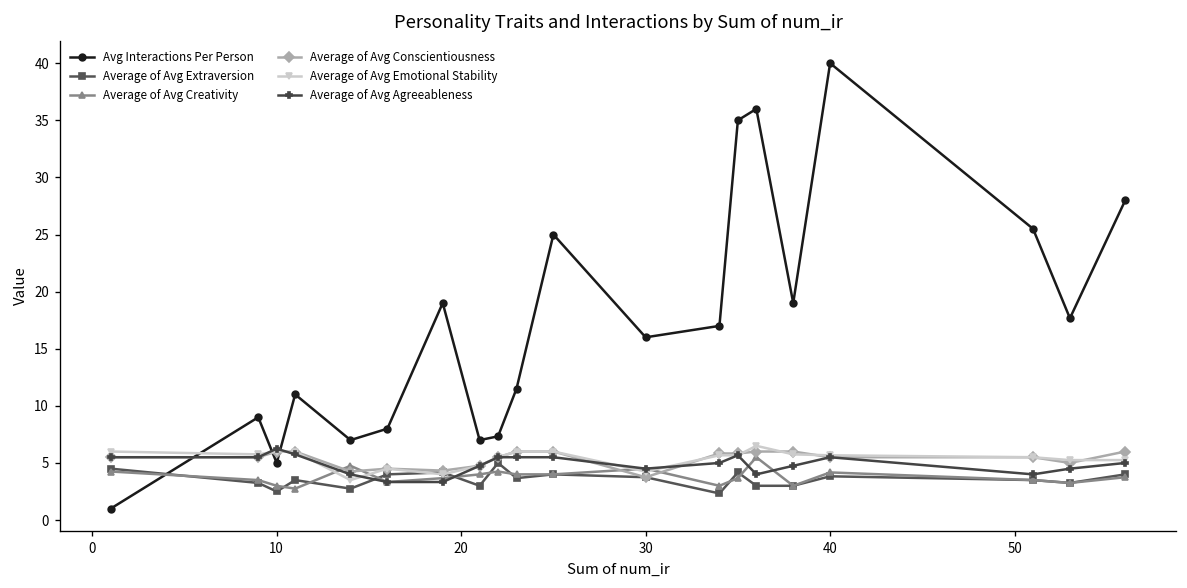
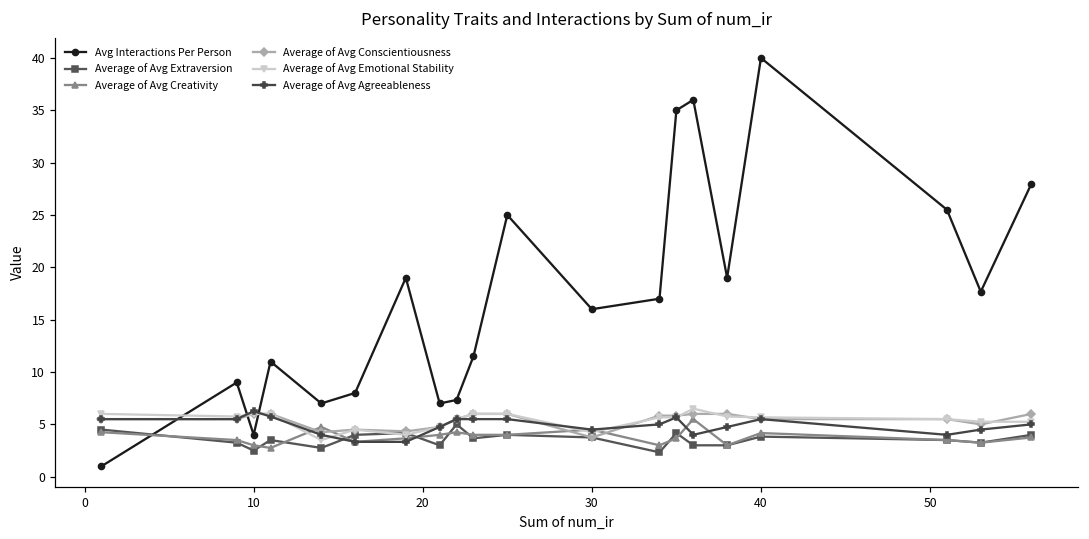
  {
    "Avg Interactions Per Person": {
-     "10": 5,
+     "10": 4,
      "30": 16,
      "40": 40
    }
  }
